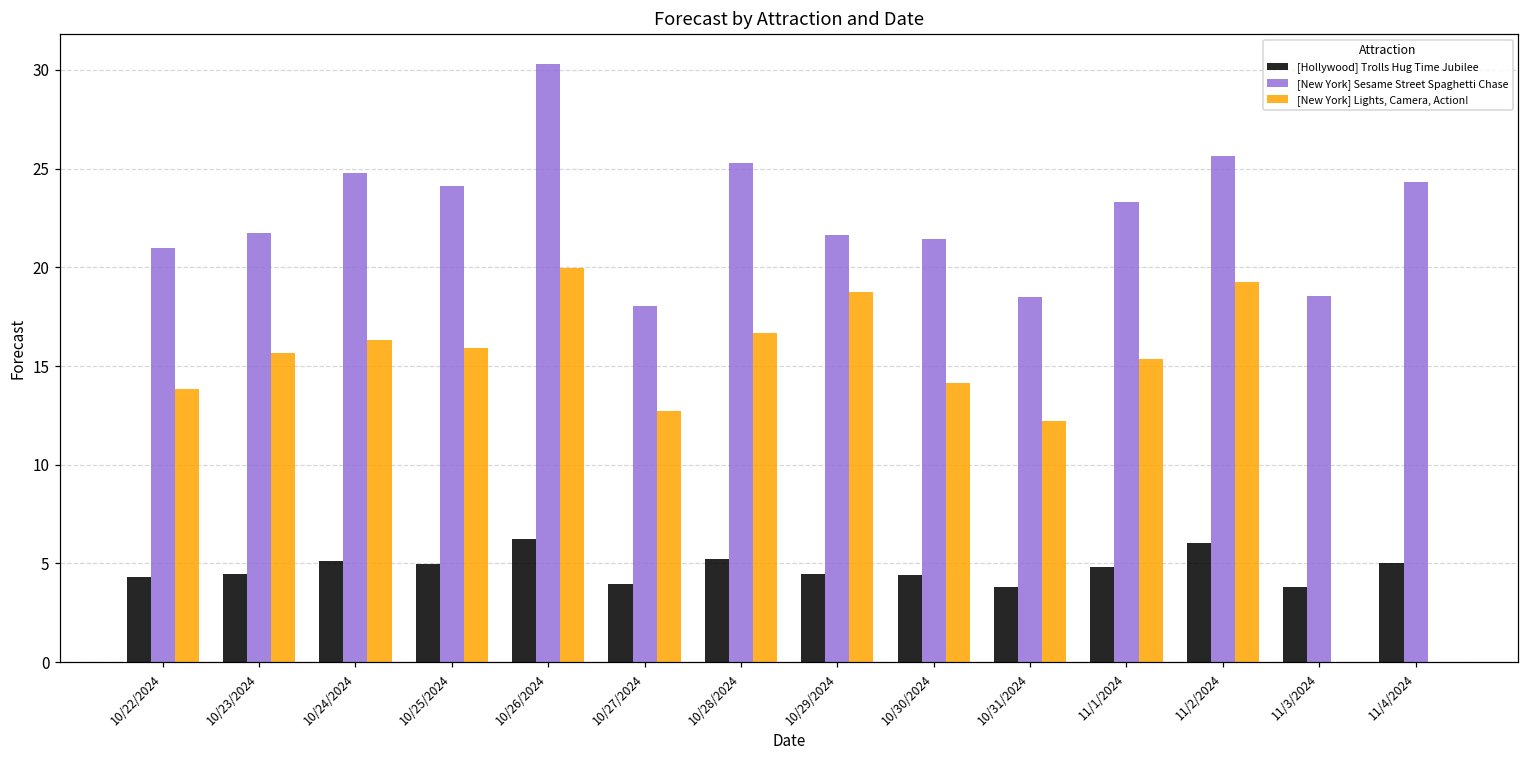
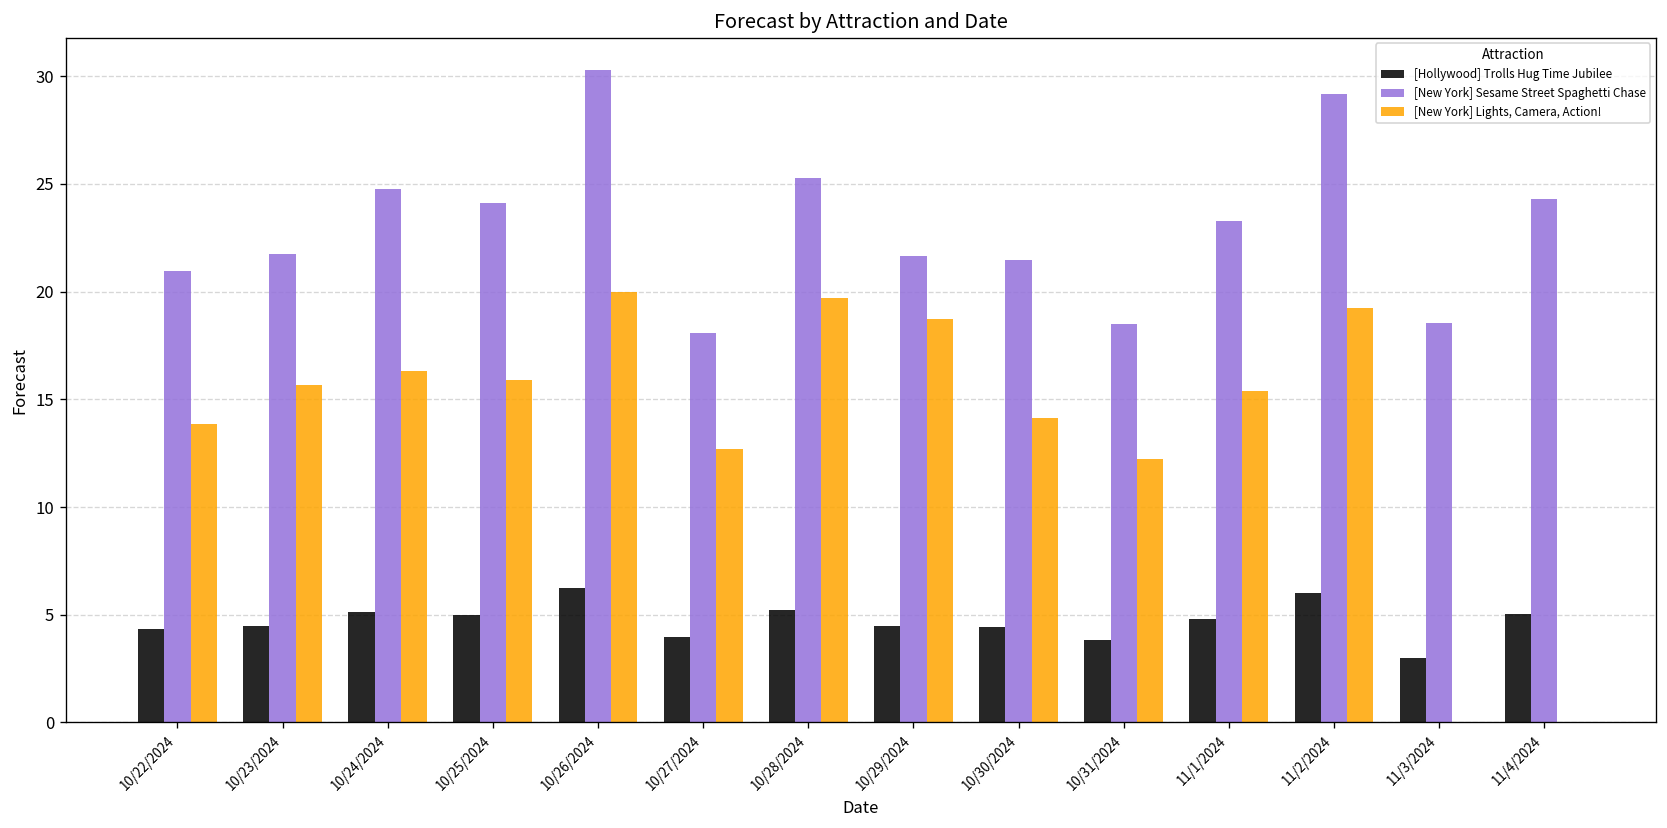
  {
    "[Hollywood] Trolls Hug Time Jubilee": {
      "10/22/2024": 4.3,
      "10/23/2024": 4.5,
      "10/24/2024": 5.1,
      "10/25/2024": 5.0,
      "10/26/2024": 6.2,
      "10/27/2024": 4.0,
      "10/28/2024": 5.2,
      "10/29/2024": 4.5,
      "10/30/2024": 4.4,
      "10/31/2024": 3.8,
      "11/1/2024": 4.8,
      "11/2/2024": 6.0,
-     "11/3/2024": 3.8,
+     "11/3/2024": 3.0,
      "11/4/2024": 5.0
    },
    "[New York] Sesame Street Spaghetti Chase": {
      "10/22/2024": 21.0,
      "10/23/2024": 21.7,
      "10/24/2024": 24.8,
      "10/25/2024": 24.1,
      "10/26/2024": 30.3,
      "10/27/2024": 18.1,
      "10/28/2024": 25.3,
      "10/29/2024": 21.6,
      "10/30/2024": 21.5,
      "10/31/2024": 18.5,
      "11/1/2024": 23.3,
-     "11/2/2024": 25.6,
+     "11/2/2024": 29.2,
      "11/3/2024": 18.5,
      "11/4/2024": 24.3
    },
    "[New York] Lights, Camera, Action!": {
      "10/22/2024": 13.8,
      "10/23/2024": 15.6,
      "10/24/2024": 16.3,
      "10/25/2024": 15.9,
      "10/26/2024": 20.0,
      "10/27/2024": 12.7,
-     "10/28/2024": 16.7,
+     "10/28/2024": 19.7,
      "10/29/2024": 18.7,
      "10/30/2024": 14.2,
      "10/31/2024": 12.2,
      "11/1/2024": 15.4,
      "11/2/2024": 19.2,
      "11/3/2024": 0.0,
      "11/4/2024": 0.0
    }
  }
